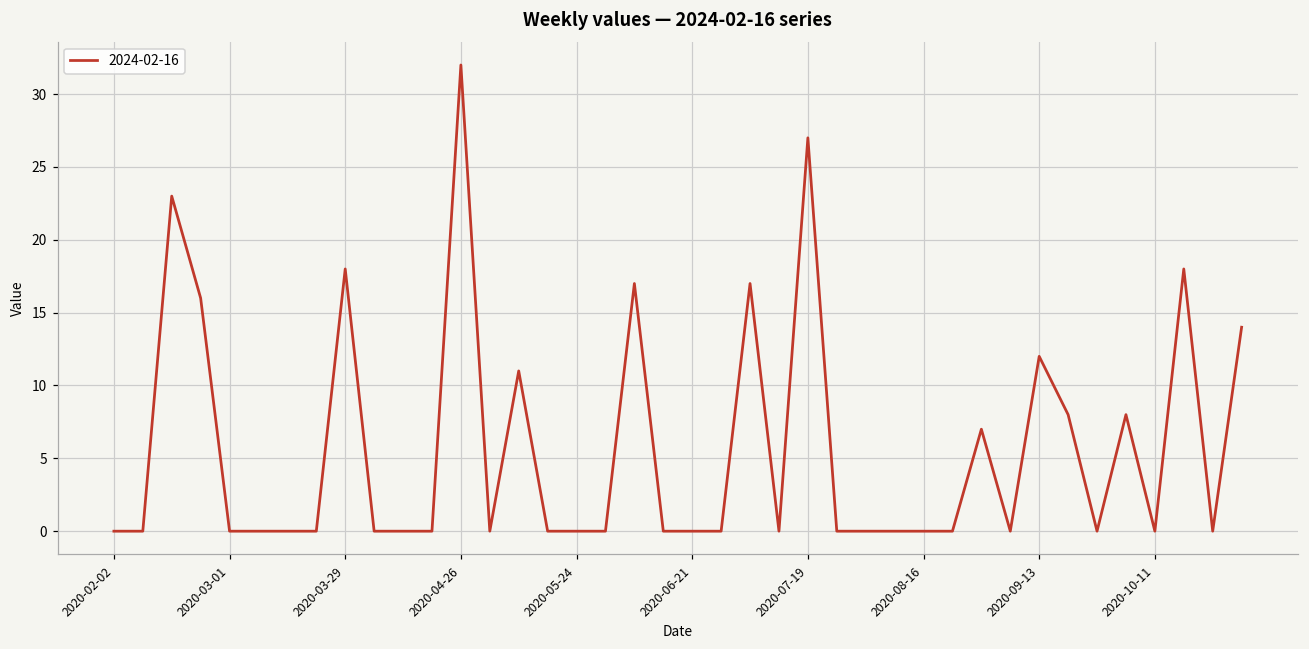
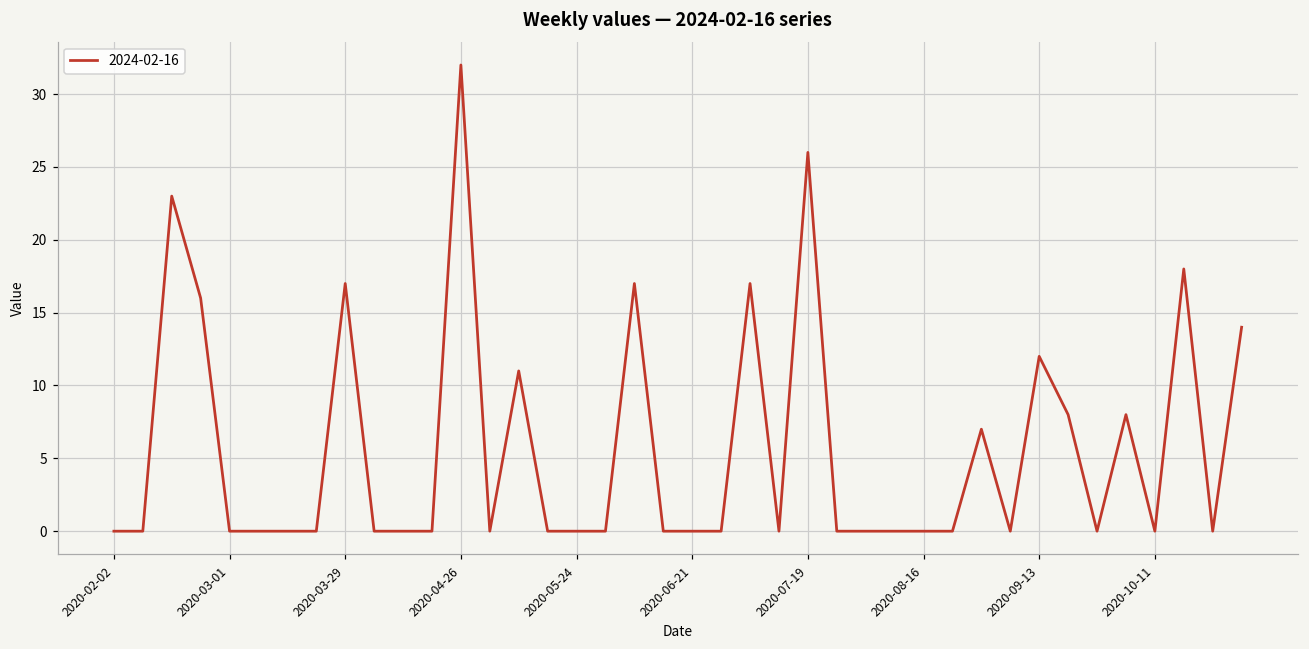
  {
    "2020-02-02": 0,
    "2020-03-01": 0,
-   "2020-03-29": 18,
+   "2020-03-29": 17,
    "2020-04-26": 32,
    "2020-05-24": 0,
    "2020-06-21": 0,
-   "2020-07-19": 27,
+   "2020-07-19": 26,
    "2020-08-16": 0,
    "2020-09-13": 12,
    "2020-10-11": 0
  }
